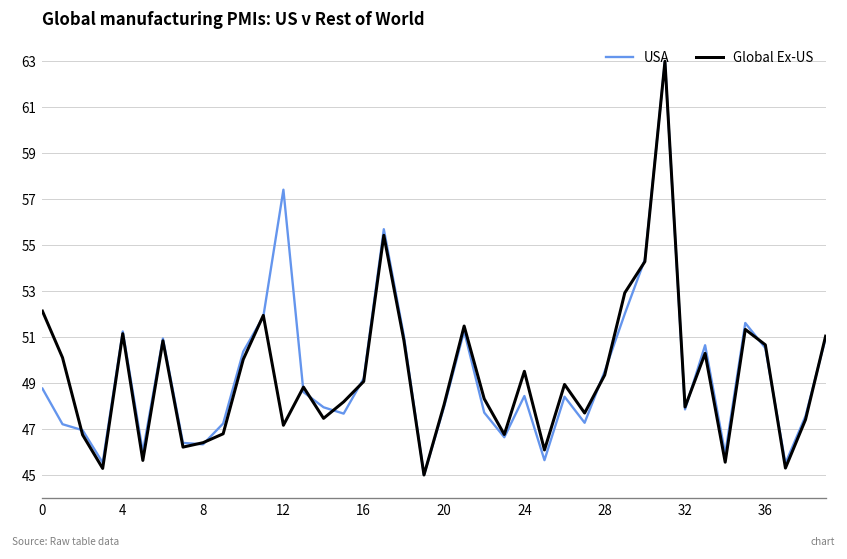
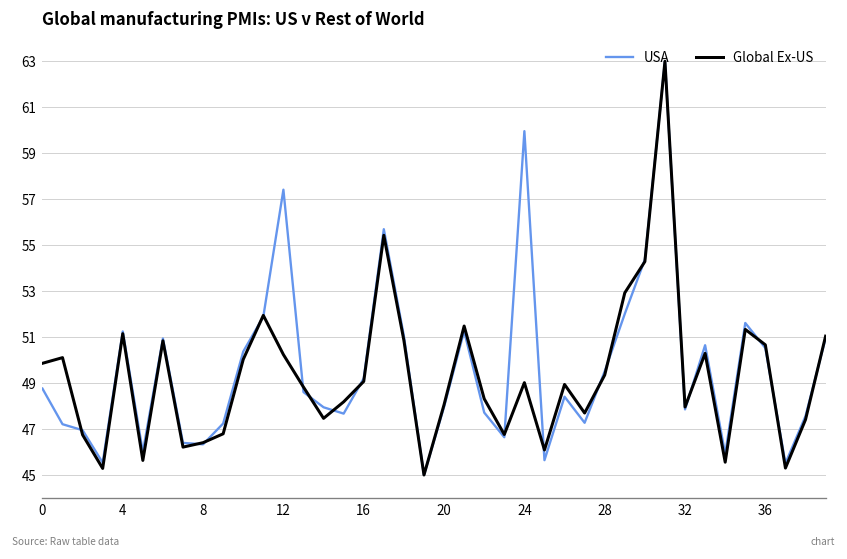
  {
    "USA": {
      "0": 48.8,
      "12": 57.4,
-     "24": 48.4,
+     "24": 60.0,
      "28": 49.5,
      "36": 50.5
    },
    "Global Ex-US": {
-     "0": 52.1,
-     "12": 47.2,
-     "24": 49.5,
+     "0": 49.9,
+     "12": 50.2,
+     "24": 49.0,
      "28": 49.3,
      "36": 50.7
    }
  }
